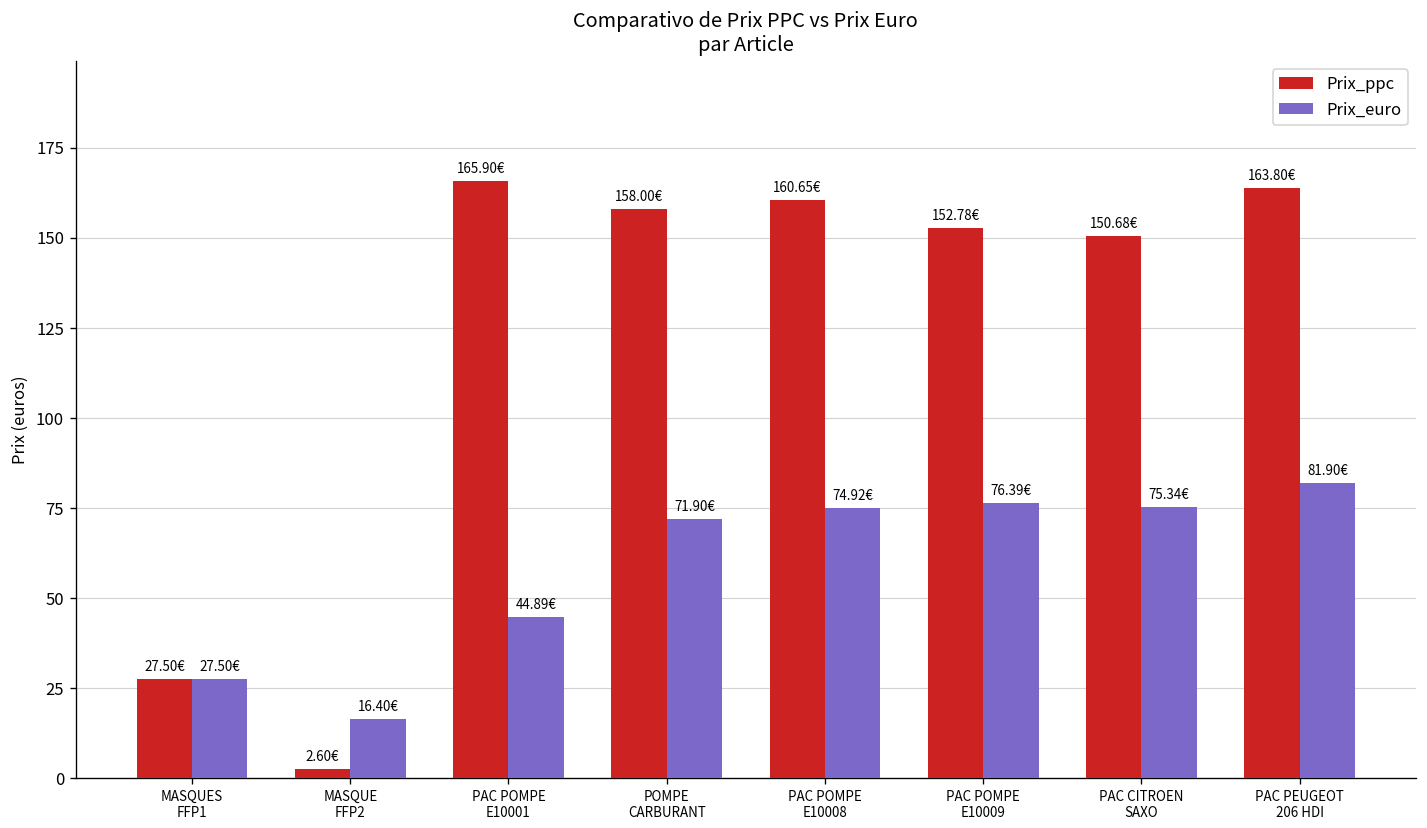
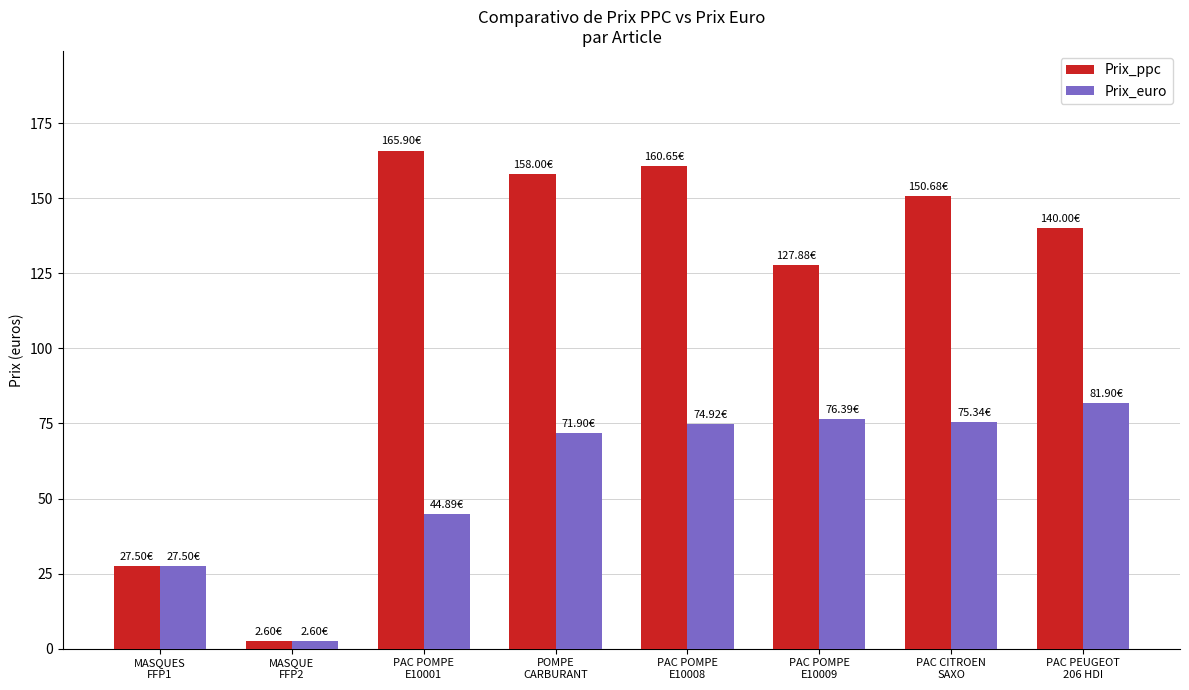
  {
    "Prix_ppc": {
      "MASQUES FFP1": "27.50€",
      "MASQUE FFP2": "2.60€",
      "PAC POMPE E10001": "165.90€",
      "POMPE CARBURANT": "158.00€",
      "PAC POMPE E10008": "160.65€",
-     "PAC POMPE E10009": "152.78€",
+     "PAC POMPE E10009": "127.88€",
      "PAC CITROEN SAXO": "150.68€",
-     "PAC PEUGEOT 206 HDI": "163.80€"
+     "PAC PEUGEOT 206 HDI": "140.00€"
    },
    "Prix_euro": {
      "MASQUES FFP1": "27.50€",
-     "MASQUE FFP2": "16.40€",
+     "MASQUE FFP2": "2.60€",
      "PAC POMPE E10001": "44.89€",
      "POMPE CARBURANT": "71.90€",
      "PAC POMPE E10008": "74.92€",
      "PAC POMPE E10009": "76.39€",
      "PAC CITROEN SAXO": "75.34€",
      "PAC PEUGEOT 206 HDI": "81.90€"
    }
  }
